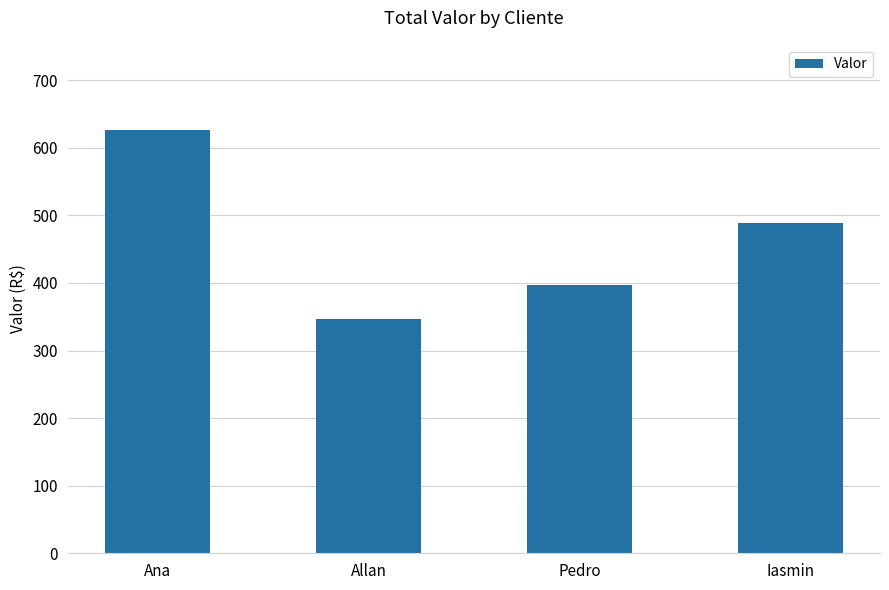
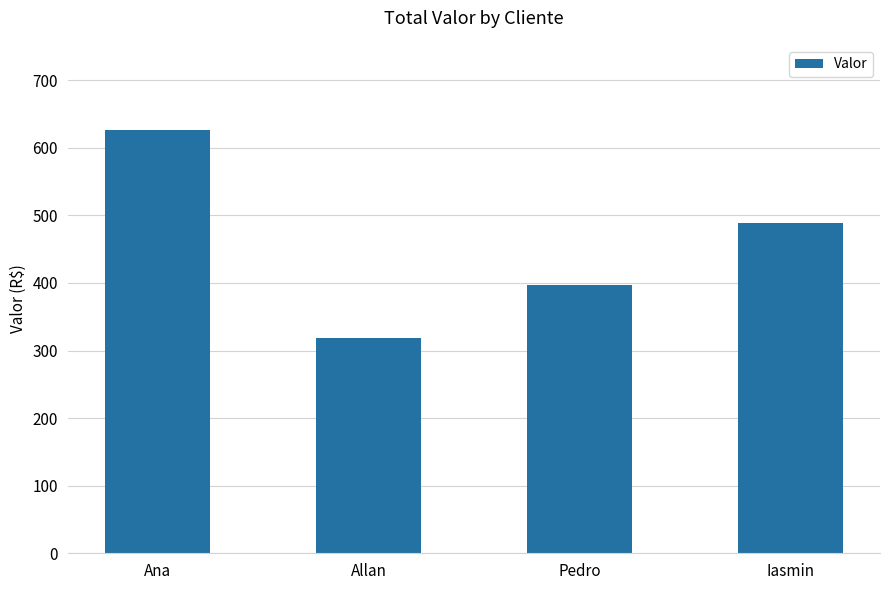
  {
    "Ana": 630,
-   "Allan": 350,
+   "Allan": 320,
    "Pedro": 400,
    "Iasmin": 490
  }
